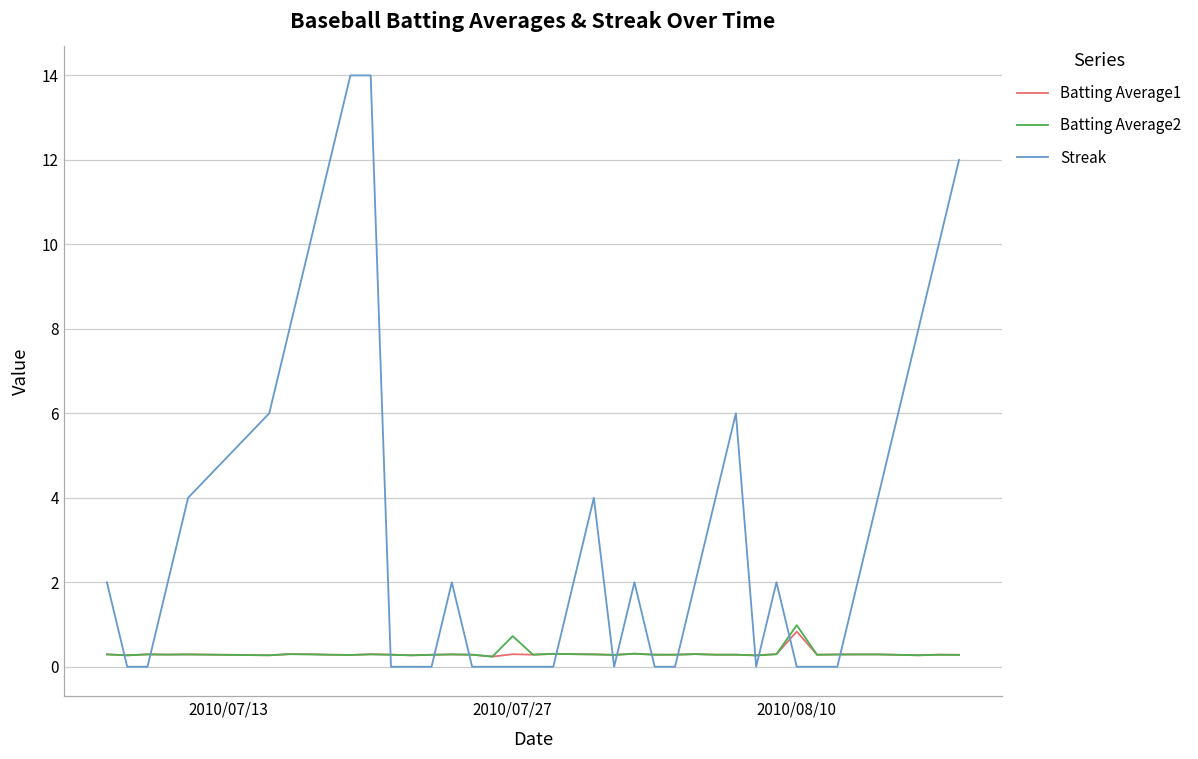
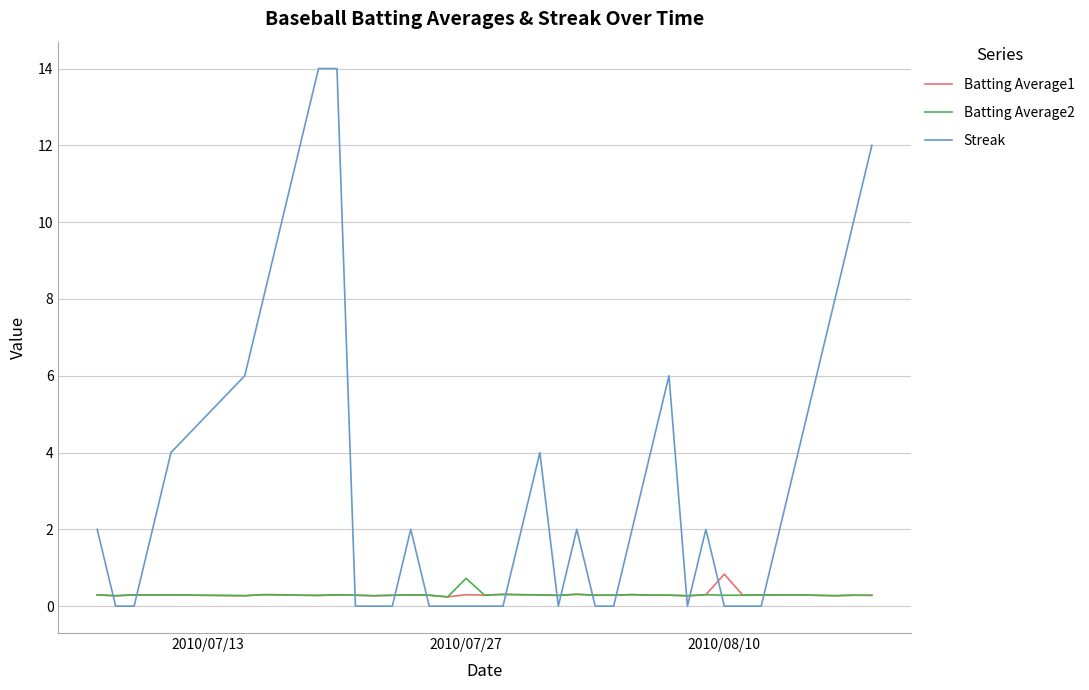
  {
    "Batting Average1": {
      "2010/07/27": 0.3,
      "2010/08/10": 0.8
    },
    "Batting Average2": {
      "2010/07/27": 0.7,
-     "2010/08/10": 1.0
+     "2010/08/10": 0.3
    },
    "Streak": {
      "2010/07/27": 0.0,
      "2010/08/10": 0.0
    }
  }
